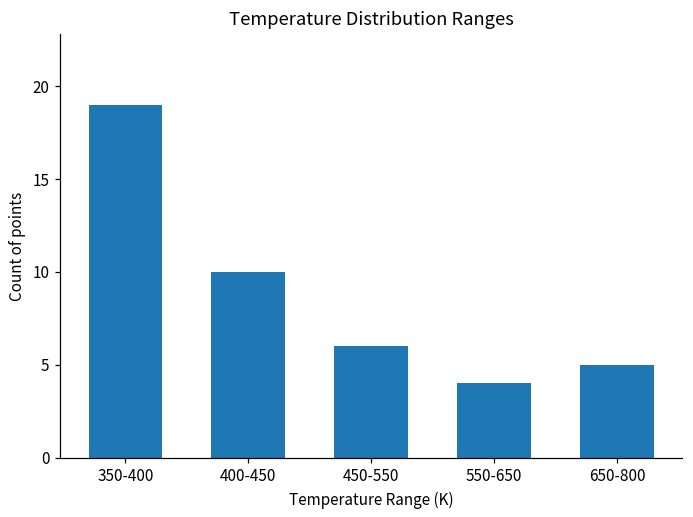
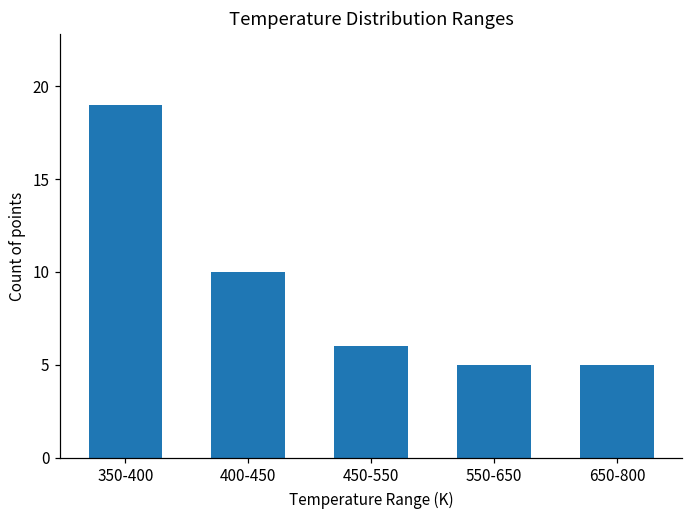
  {
    "350-400": 19,
    "400-450": 10,
    "450-550": 6,
-   "550-650": 4,
+   "550-650": 5,
    "650-800": 5
  }
